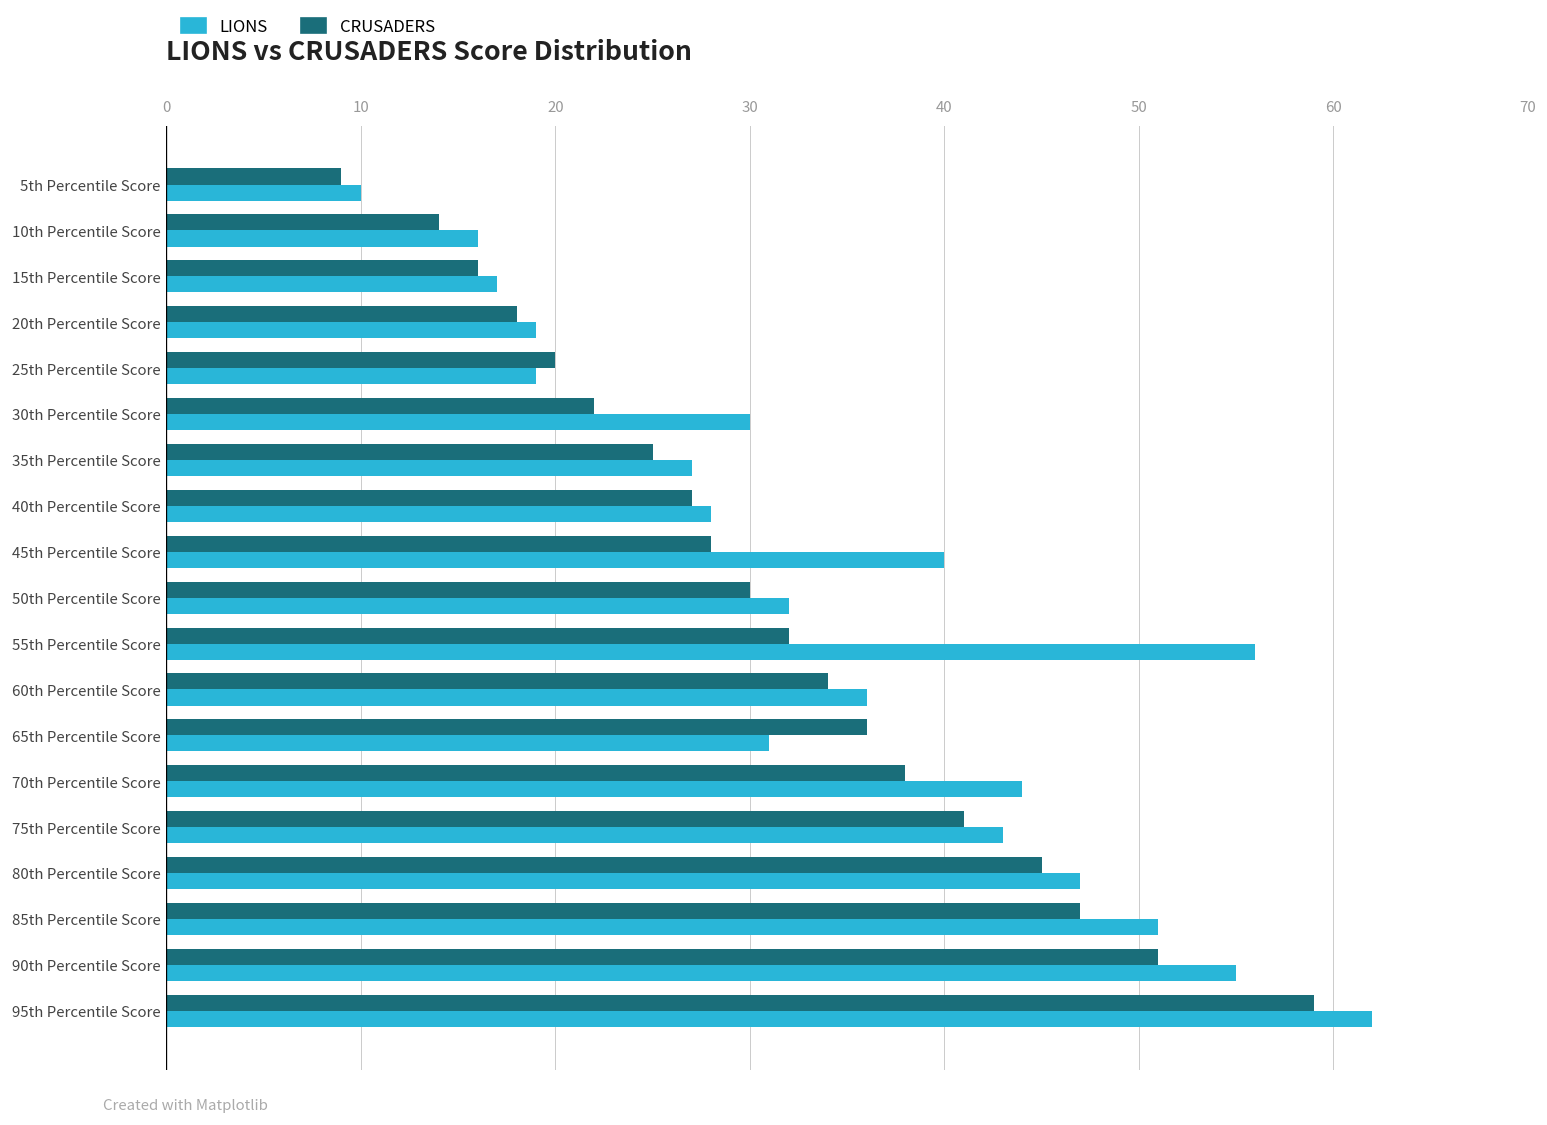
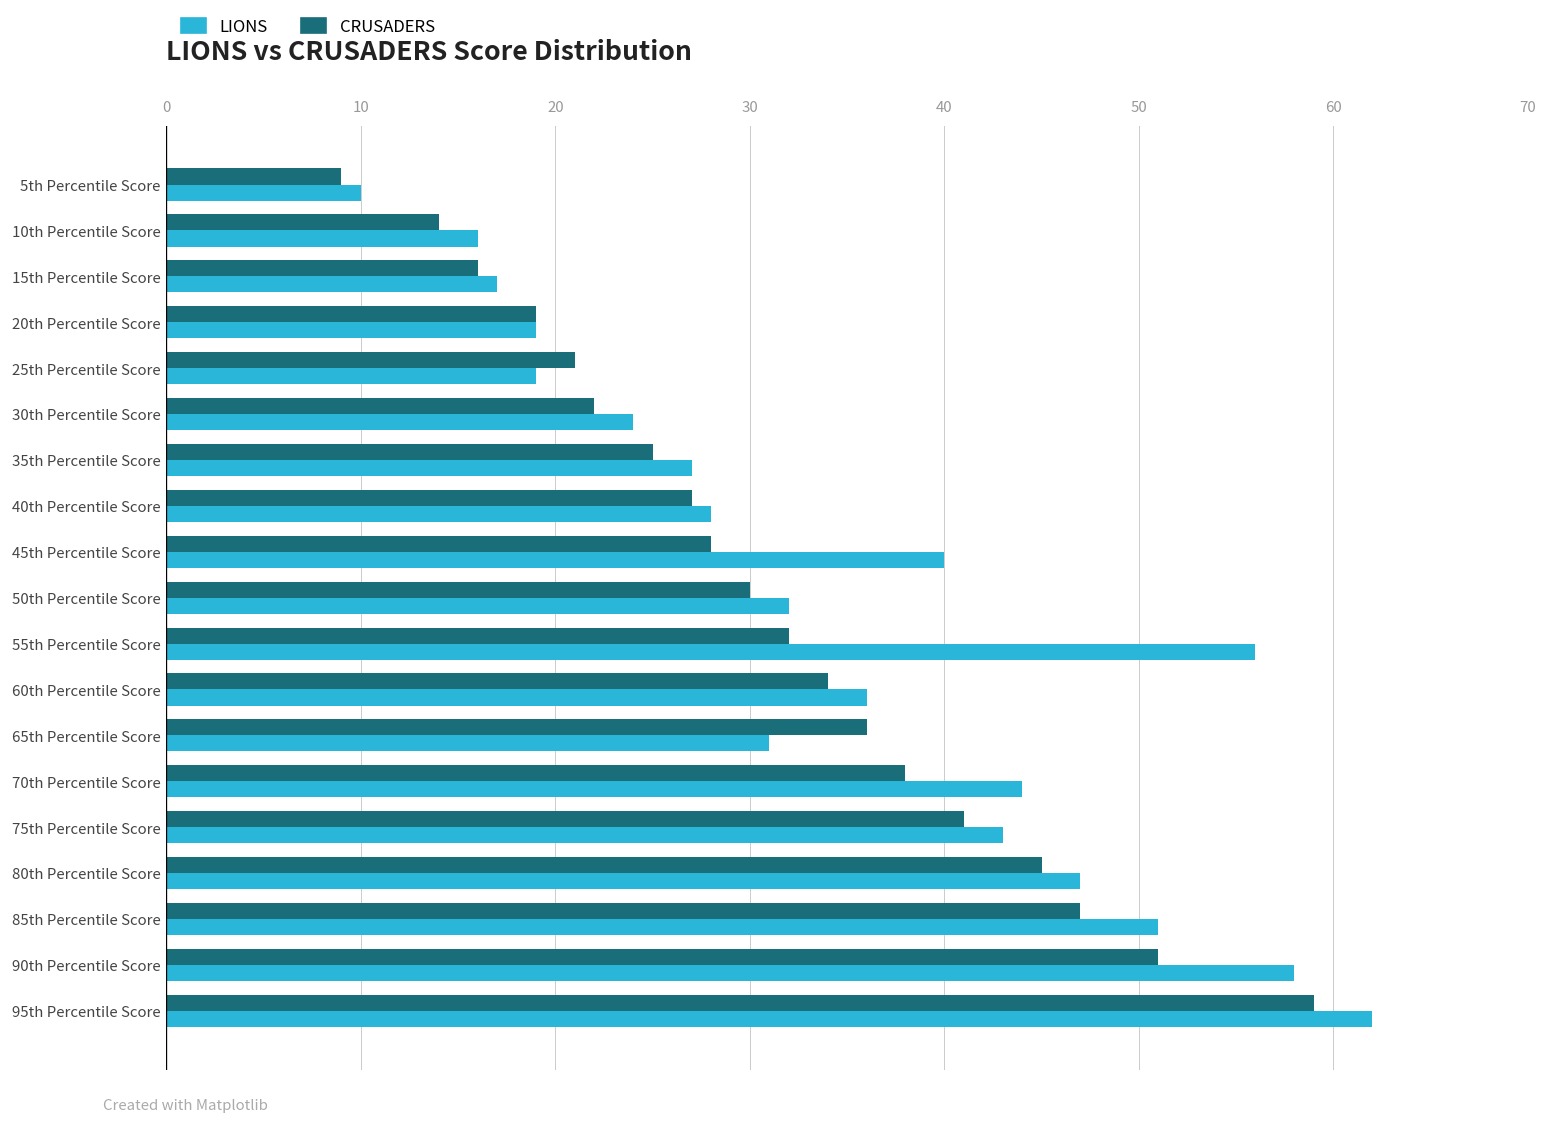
  {
    "LIONS": {
      "5th Percentile Score": 10,
      "10th Percentile Score": 16,
      "15th Percentile Score": 17,
      "20th Percentile Score": 19,
      "25th Percentile Score": 19,
-     "30th Percentile Score": 30,
+     "30th Percentile Score": 24,
      "35th Percentile Score": 27,
      "40th Percentile Score": 28,
      "45th Percentile Score": 40,
      "50th Percentile Score": 32,
      "55th Percentile Score": 56,
      "60th Percentile Score": 36,
      "65th Percentile Score": 31,
      "70th Percentile Score": 44,
      "75th Percentile Score": 43,
      "80th Percentile Score": 47,
      "85th Percentile Score": 51,
-     "90th Percentile Score": 55,
+     "90th Percentile Score": 58,
      "95th Percentile Score": 62
    },
    "CRUSADERS": {
      "5th Percentile Score": 9,
      "10th Percentile Score": 14,
      "15th Percentile Score": 16,
-     "20th Percentile Score": 18,
-     "25th Percentile Score": 20,
+     "20th Percentile Score": 19,
+     "25th Percentile Score": 21,
      "30th Percentile Score": 22,
      "35th Percentile Score": 25,
      "40th Percentile Score": 27,
      "45th Percentile Score": 28,
      "50th Percentile Score": 30,
      "55th Percentile Score": 32,
      "60th Percentile Score": 34,
      "65th Percentile Score": 36,
      "70th Percentile Score": 38,
      "75th Percentile Score": 41,
      "80th Percentile Score": 45,
      "85th Percentile Score": 47,
      "90th Percentile Score": 51,
      "95th Percentile Score": 59
    }
  }
